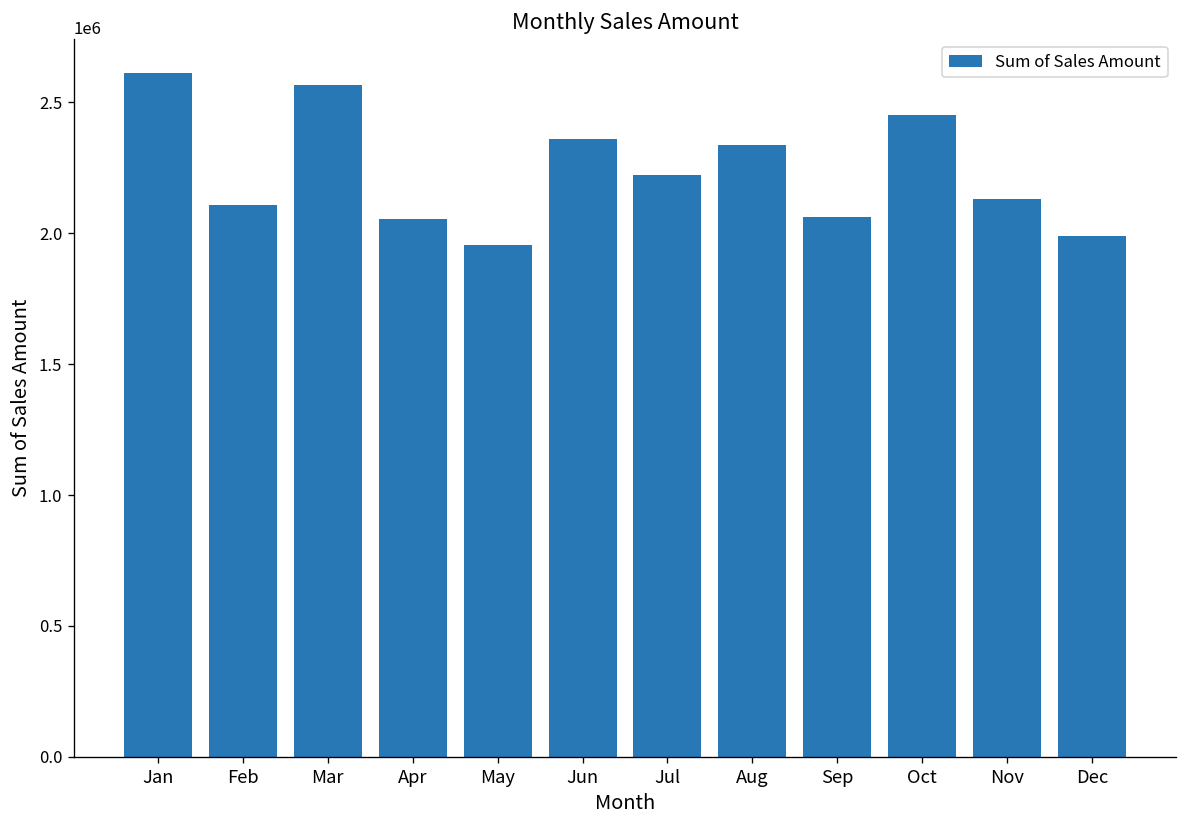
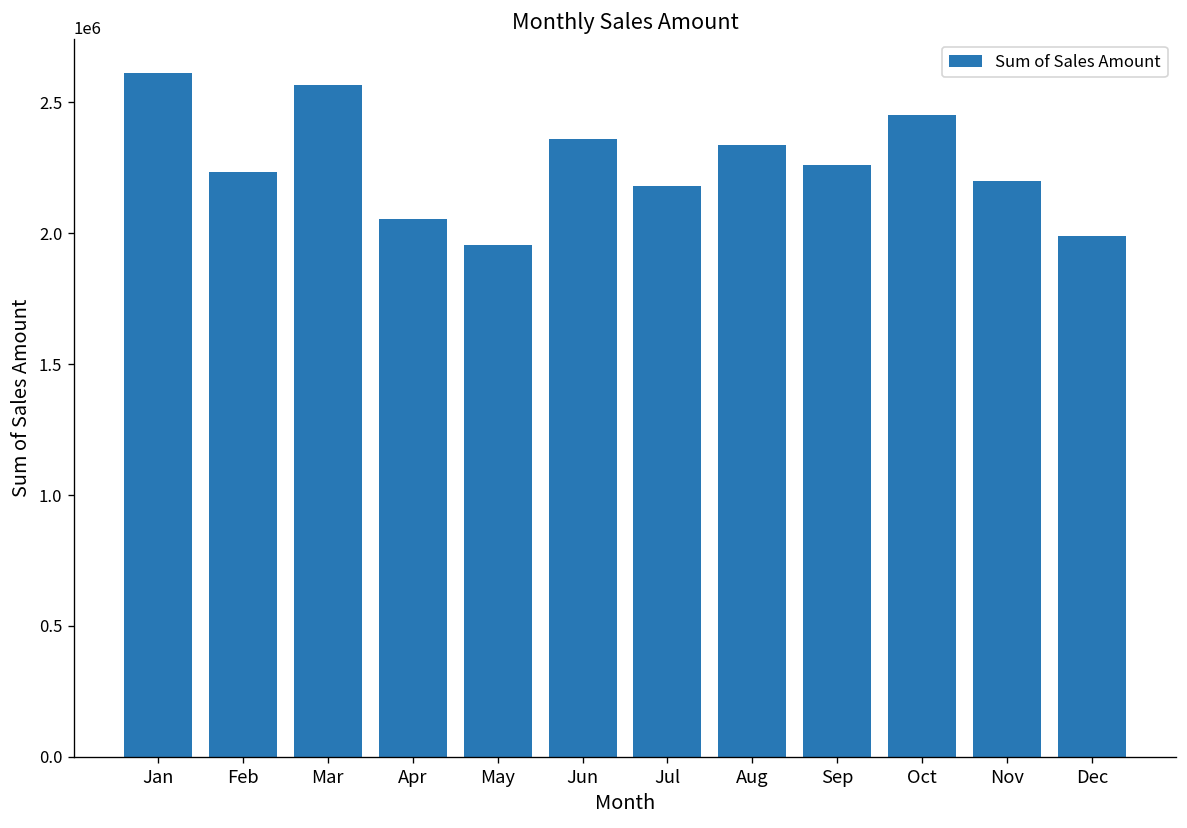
  {
    "Jan": 2610000,
-   "Feb": 2110000,
+   "Feb": 2230000,
    "Mar": 2570000,
    "Apr": 2050000,
    "May": 1960000,
    "Jun": 2360000,
-   "Jul": 2220000,
+   "Jul": 2180000,
    "Aug": 2340000,
-   "Sep": 2060000,
+   "Sep": 2260000,
    "Oct": 2450000,
-   "Nov": 2130000,
+   "Nov": 2200000,
    "Dec": 1990000
  }
